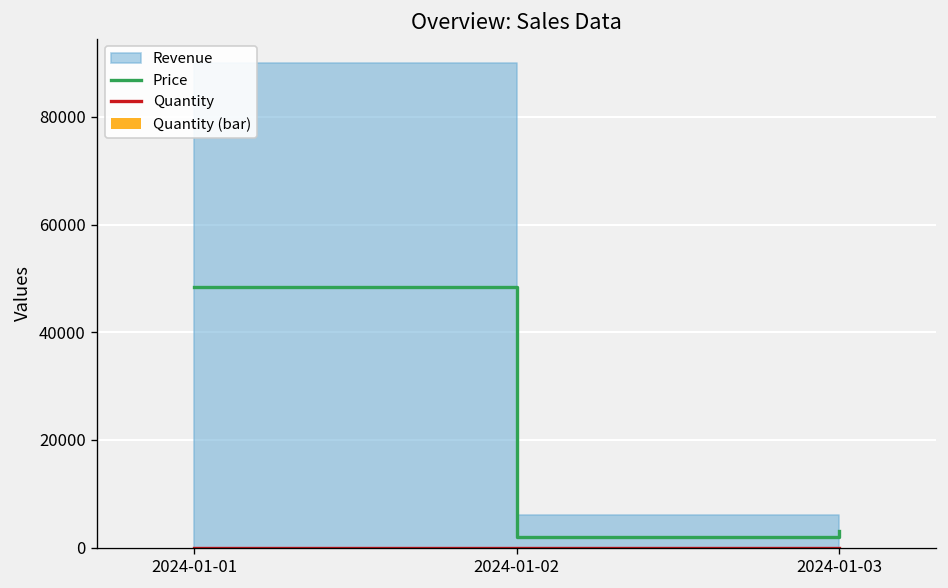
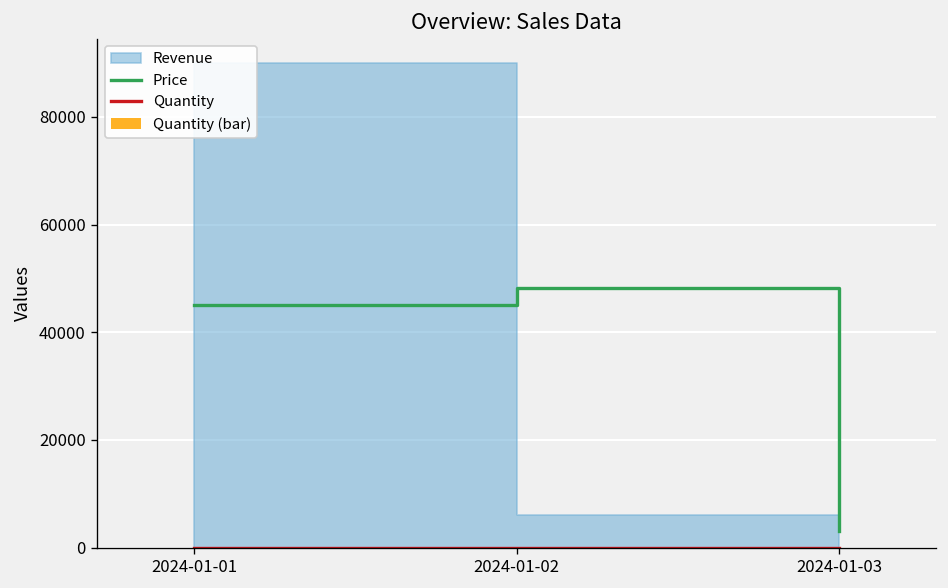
  {
    "Price": {
-     "2024-01-01": 48000,
-     "2024-01-02": 2000
+     "2024-01-01": 45000,
+     "2024-01-02": 48000
    },
    "Quantity (bar)": {
      "2024-01-01": 0,
      "2024-01-02": 0,
      "2024-01-03": 0
    }
  }
